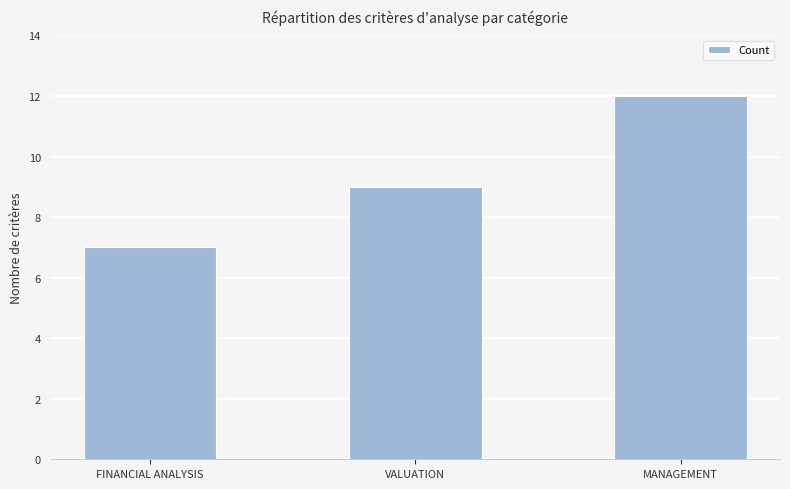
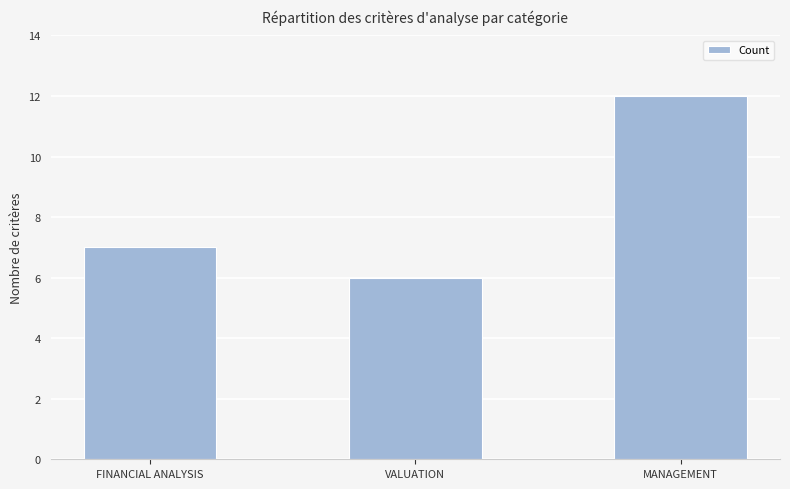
  {
    "FINANCIAL ANALYSIS": 7,
-   "VALUATION": 9,
+   "VALUATION": 6,
    "MANAGEMENT": 12
  }
